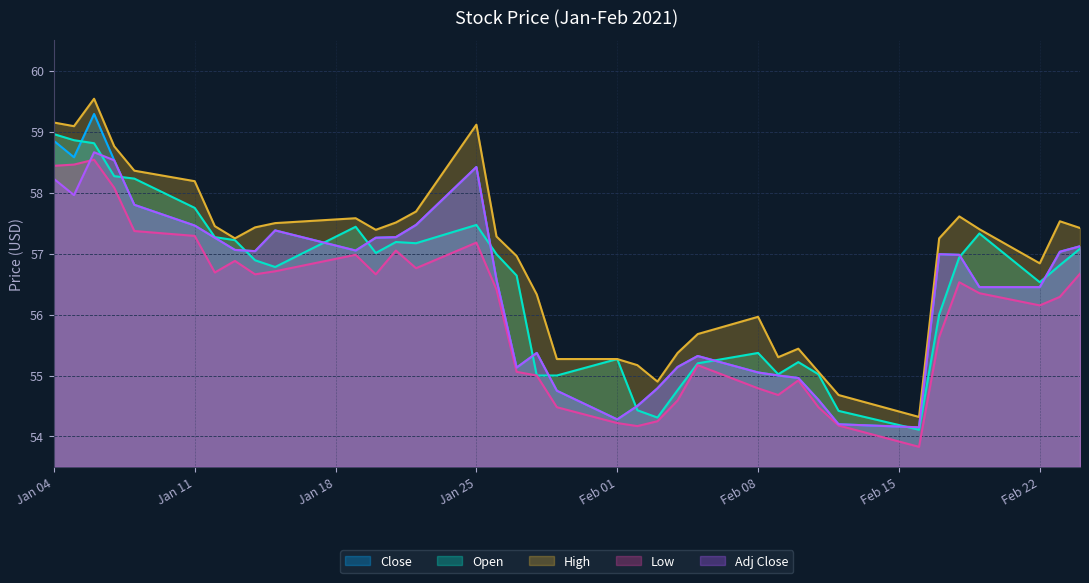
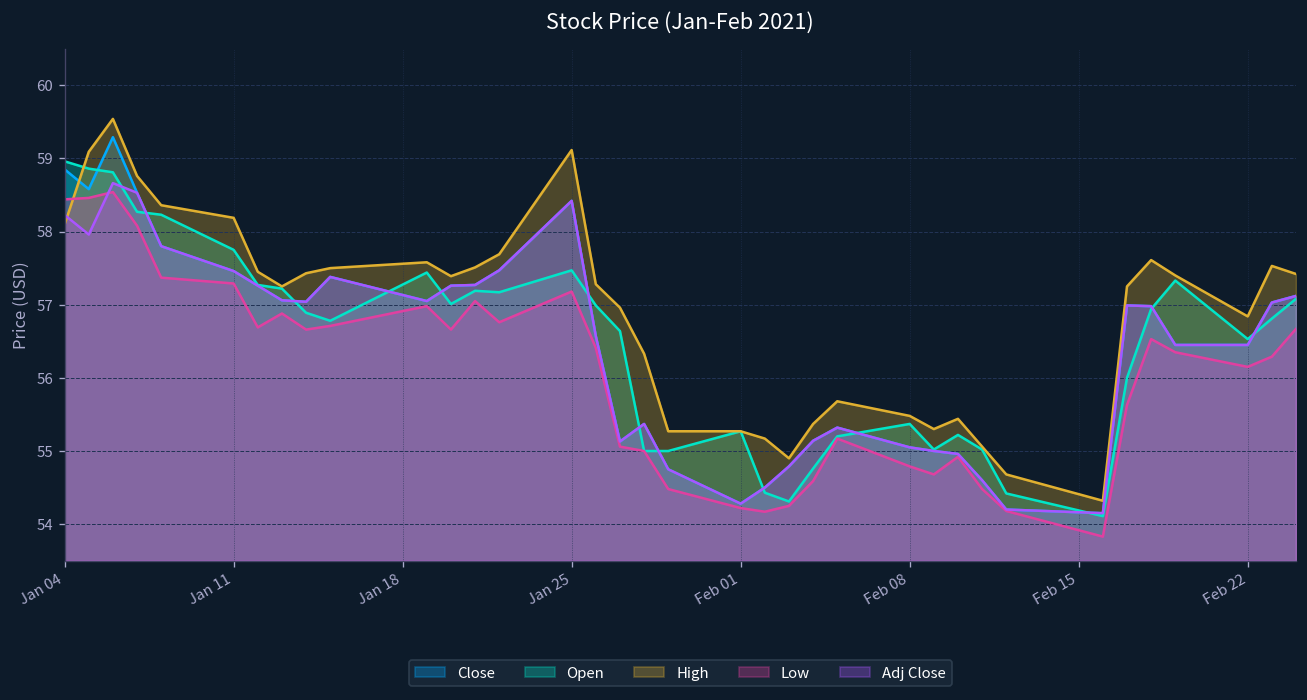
  {
    "High": {
-     "Jan 04": 59.2,
+     "Jan 04": 58.1,
      "Jan 11": 58.2,
      "Jan 25": 59.1,
-     "Feb 08": 56.0,
+     "Feb 08": 55.5,
      "Feb 22": 56.8
    }
  }
